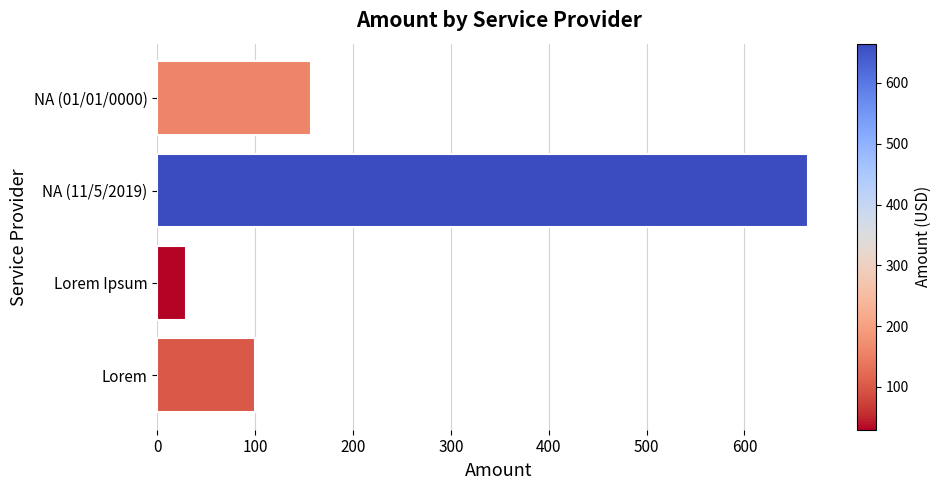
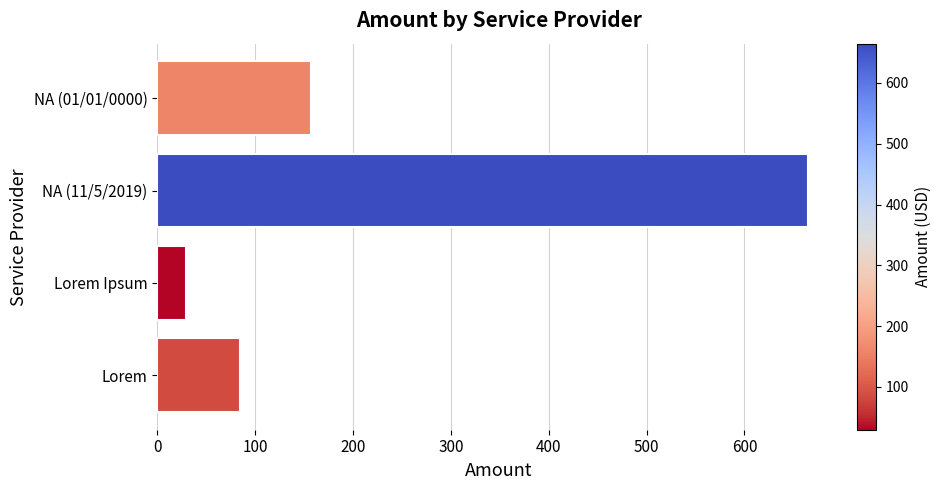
  {
    "NA (01/01/0000)": 160,
    "NA (11/5/2019)": 660,
    "Lorem Ipsum": 30,
-   "Lorem": 100
+   "Lorem": 80
  }
